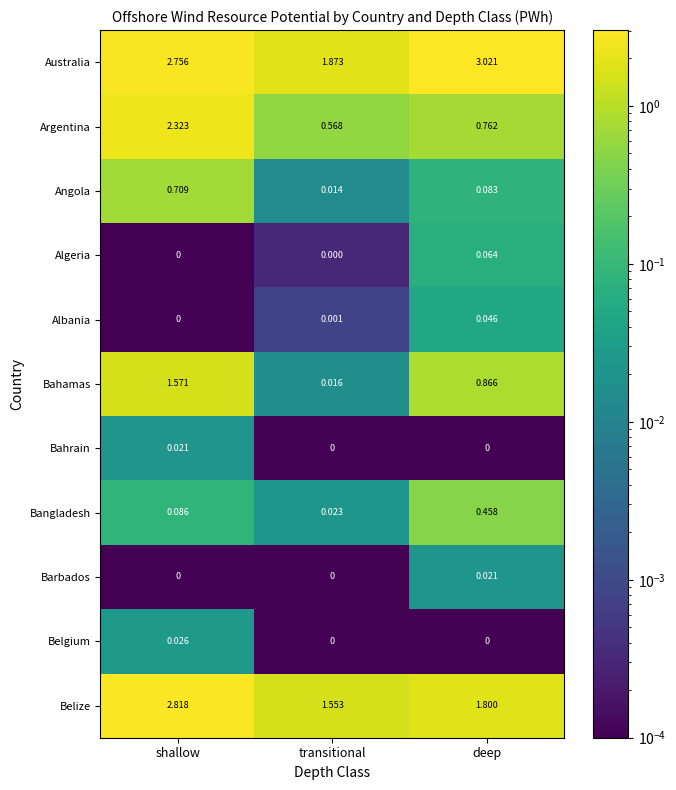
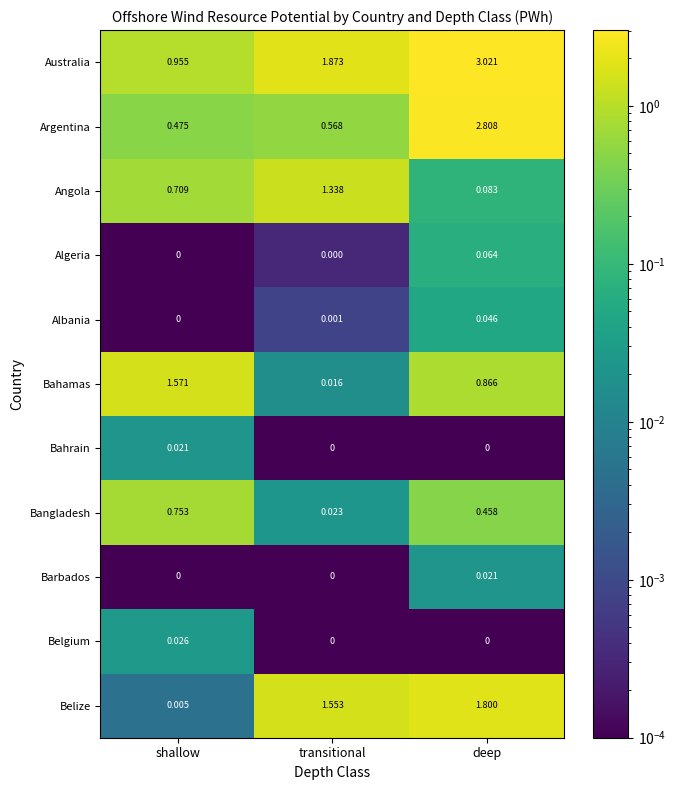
  {
    "Australia": {
-     "shallow": 2.756,
+     "shallow": 0.955,
      "transitional": 1.873,
      "deep": 3.021
    },
    "Argentina": {
-     "shallow": 2.323,
+     "shallow": 0.475,
      "transitional": 0.568,
-     "deep": 0.762
+     "deep": 2.808
    },
    "Angola": {
      "shallow": 0.709,
-     "transitional": 0.014,
+     "transitional": 1.338,
      "deep": 0.083
    },
    "Algeria": {
      "shallow": 0,
      "transitional": 0.000,
      "deep": 0.064
    },
    "Albania": {
      "shallow": 0,
      "transitional": 0.001,
      "deep": 0.046
    },
    "Bahamas": {
      "shallow": 1.571,
      "transitional": 0.016,
      "deep": 0.866
    },
    "Bahrain": {
      "shallow": 0.021,
      "transitional": 0,
      "deep": 0
    },
    "Bangladesh": {
-     "shallow": 0.086,
+     "shallow": 0.753,
      "transitional": 0.023,
      "deep": 0.458
    },
    "Barbados": {
      "shallow": 0,
      "transitional": 0,
      "deep": 0.021
    },
    "Belgium": {
      "shallow": 0.026,
      "transitional": 0,
      "deep": 0
    },
    "Belize": {
-     "shallow": 2.818,
+     "shallow": 0.005,
      "transitional": 1.553,
      "deep": 1.800
    }
  }
